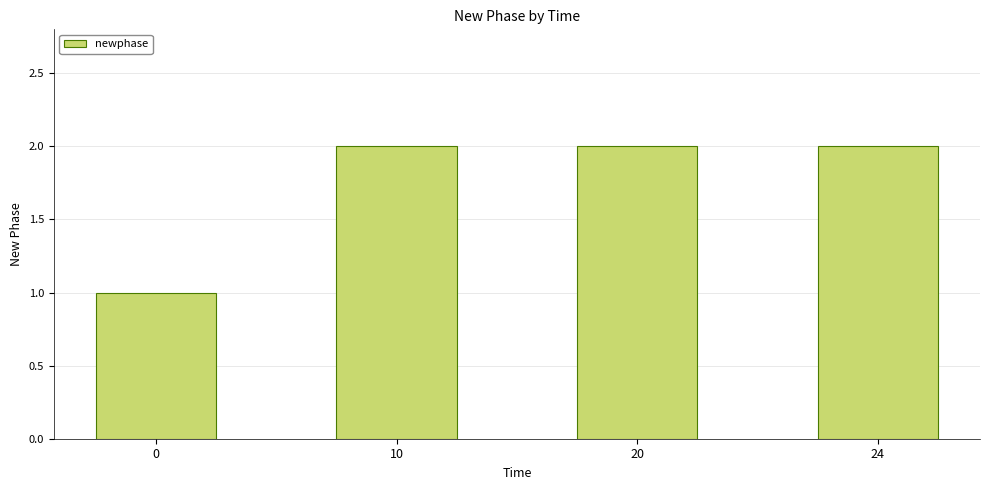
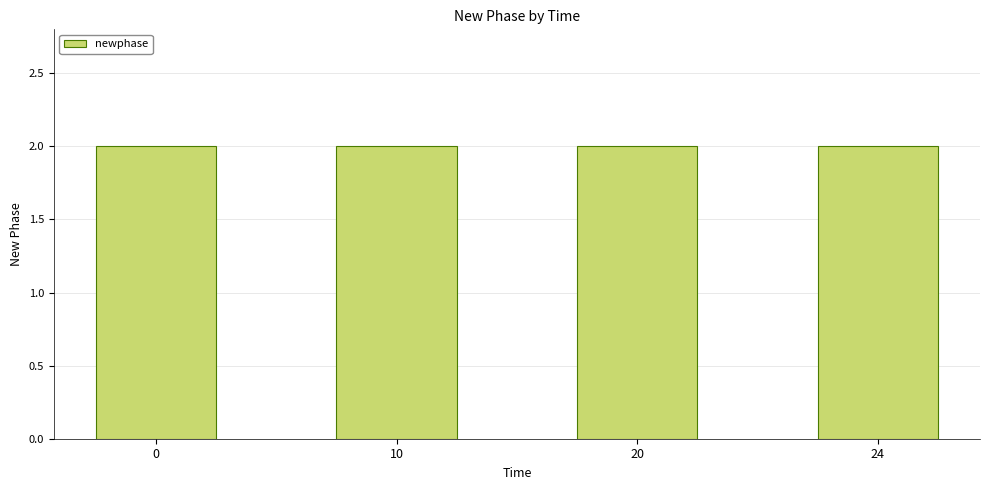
  {
-   "0": 1,
+   "0": 2,
    "10": 2,
    "20": 2,
    "24": 2
  }
